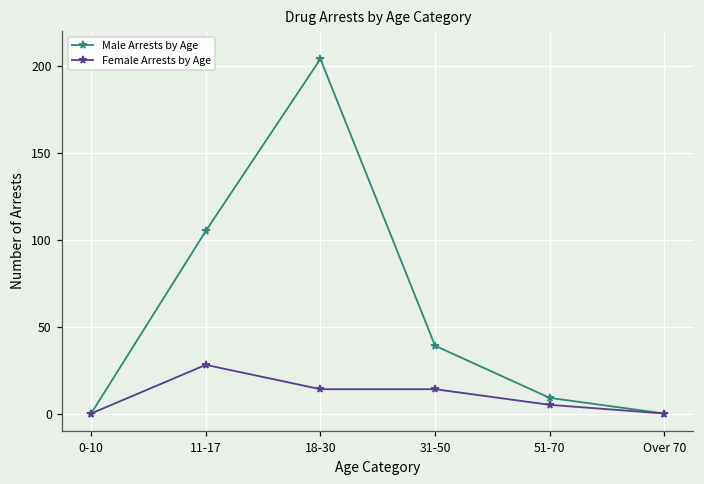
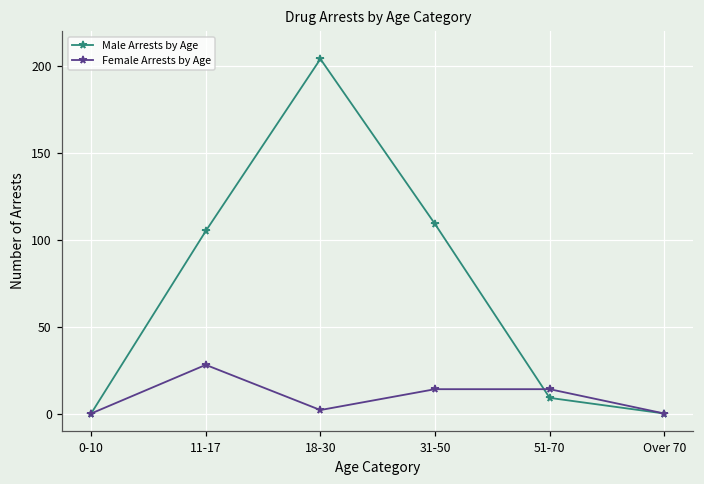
  {
    "Male Arrests by Age": {
      "11-17": 105,
      "18-30": 204,
-     "31-50": 39,
+     "31-50": 109,
      "51-70": 9
    },
    "Female Arrests by Age": {
      "11-17": 28,
-     "18-30": 14,
+     "18-30": 2,
      "31-50": 14,
-     "51-70": 5
+     "51-70": 14
    }
  }
